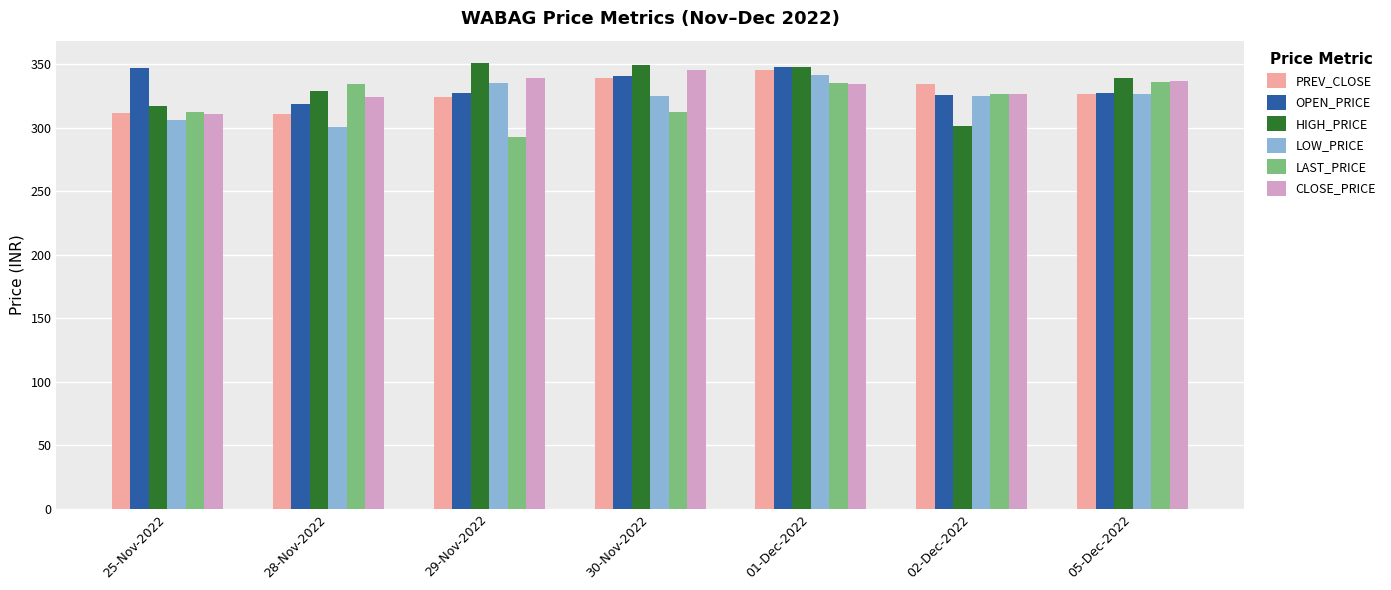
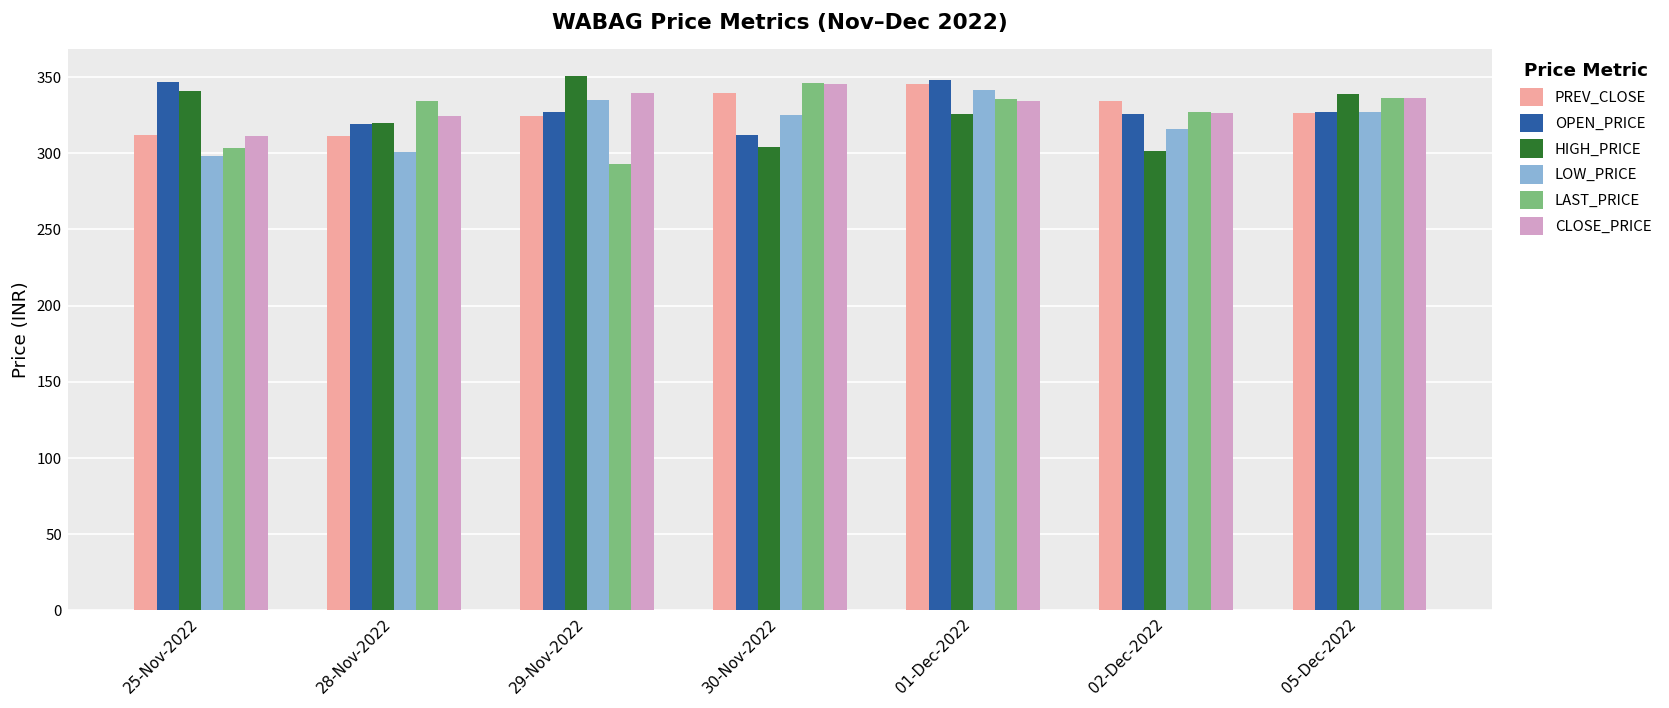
  {
    "OPEN_PRICE": {
      "25-Nov-2022": 347,
      "28-Nov-2022": 319,
      "29-Nov-2022": 327,
-     "30-Nov-2022": 341,
+     "30-Nov-2022": 312,
      "01-Dec-2022": 348,
      "02-Dec-2022": 326,
      "05-Dec-2022": 327
    },
    "HIGH_PRICE": {
-     "25-Nov-2022": 317,
-     "28-Nov-2022": 329,
+     "25-Nov-2022": 341,
+     "28-Nov-2022": 320,
      "29-Nov-2022": 351,
-     "30-Nov-2022": 350,
-     "01-Dec-2022": 348,
+     "30-Nov-2022": 304,
+     "01-Dec-2022": 326,
      "02-Dec-2022": 302,
      "05-Dec-2022": 339
    },
    "LOW_PRICE": {
-     "25-Nov-2022": 306,
+     "25-Nov-2022": 298,
      "28-Nov-2022": 301,
      "29-Nov-2022": 335,
      "30-Nov-2022": 325,
      "01-Dec-2022": 341,
-     "02-Dec-2022": 325,
+     "02-Dec-2022": 316,
      "05-Dec-2022": 327
    },
    "LAST_PRICE": {
-     "25-Nov-2022": 313,
+     "25-Nov-2022": 303,
      "28-Nov-2022": 335,
      "29-Nov-2022": 293,
-     "30-Nov-2022": 313,
+     "30-Nov-2022": 346,
      "01-Dec-2022": 335,
      "02-Dec-2022": 327,
      "05-Dec-2022": 336
    }
  }
